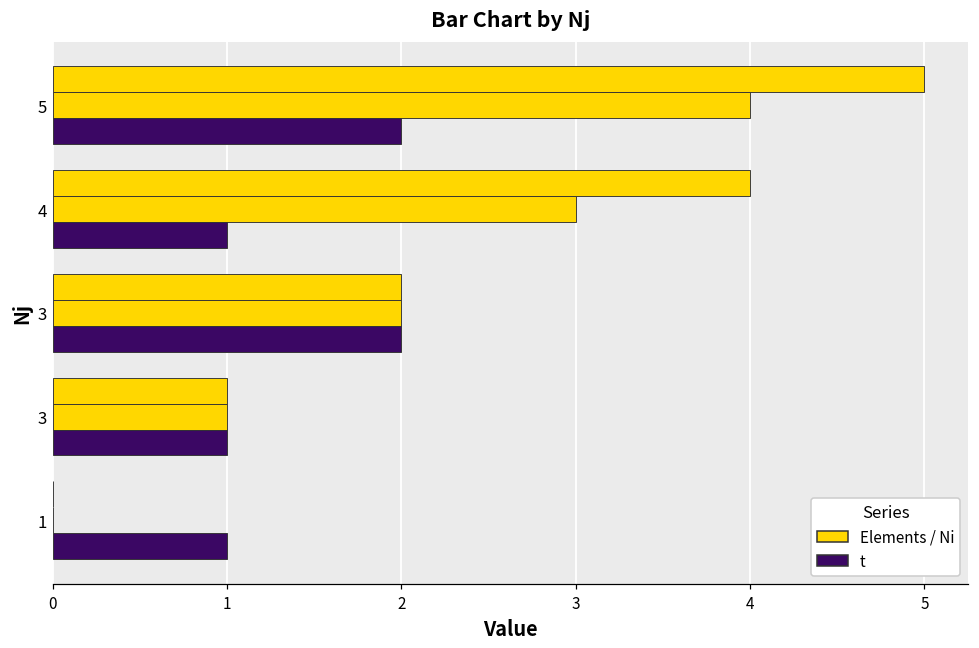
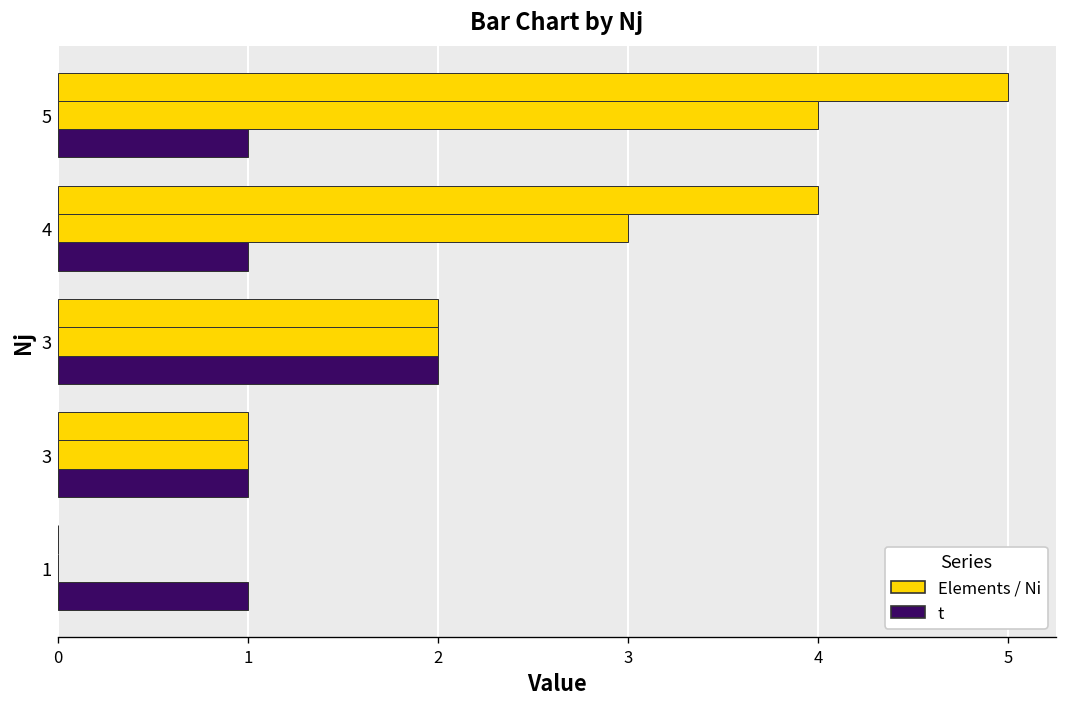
  {
    "t": {
-     "5": 2,
+     "5": 1,
      "4": 1,
      "1": 1
    }
  }
